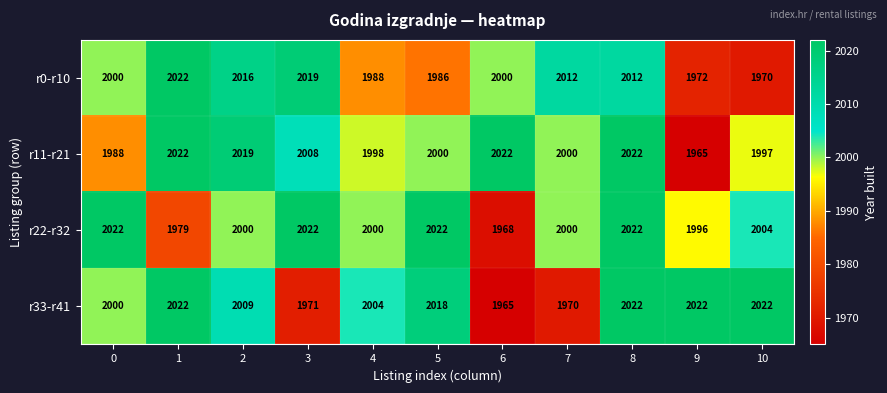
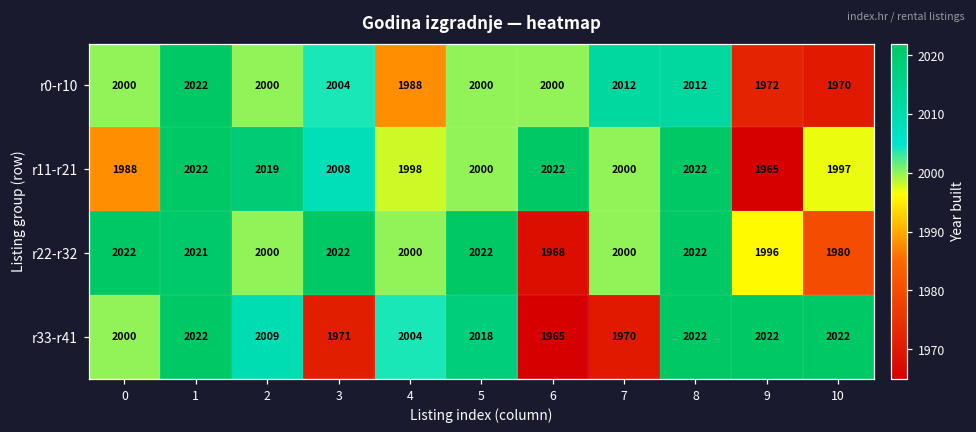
  {
    "r0-r10": {
      "0": 2000,
      "1": 2022,
-     "2": 2016,
-     "3": 2019,
+     "2": 2000,
+     "3": 2004,
      "4": 1988,
-     "5": 1986,
+     "5": 2000,
      "6": 2000,
      "7": 2012,
      "8": 2012,
      "9": 1972,
      "10": 1970
    },
    "r11-r21": {
      "0": 1988,
      "1": 2022,
      "2": 2019,
      "3": 2008,
      "4": 1998,
      "5": 2000,
      "6": 2022,
      "7": 2000,
      "8": 2022,
      "9": 1965,
      "10": 1997
    },
    "r22-r32": {
      "0": 2022,
-     "1": 1979,
+     "1": 2021,
      "2": 2000,
      "3": 2022,
      "4": 2000,
      "5": 2022,
      "6": 1968,
      "7": 2000,
      "8": 2022,
      "9": 1996,
-     "10": 2004
+     "10": 1980
    },
    "r33-r41": {
      "0": 2000,
      "1": 2022,
      "2": 2009,
      "3": 1971,
      "4": 2004,
      "5": 2018,
      "6": 1965,
      "7": 1970,
      "8": 2022,
      "9": 2022,
      "10": 2022
    }
  }
